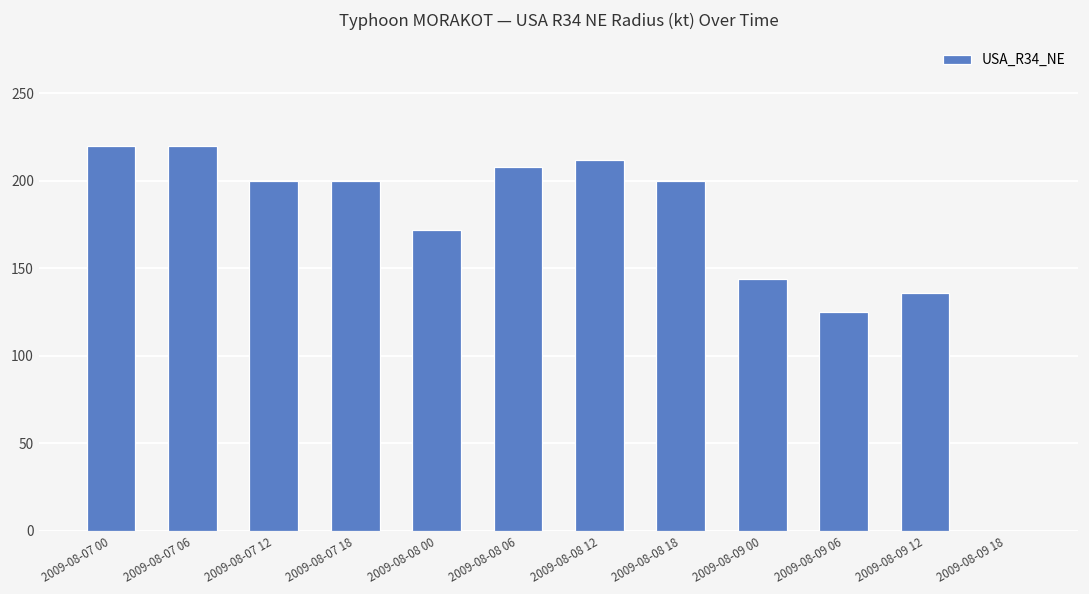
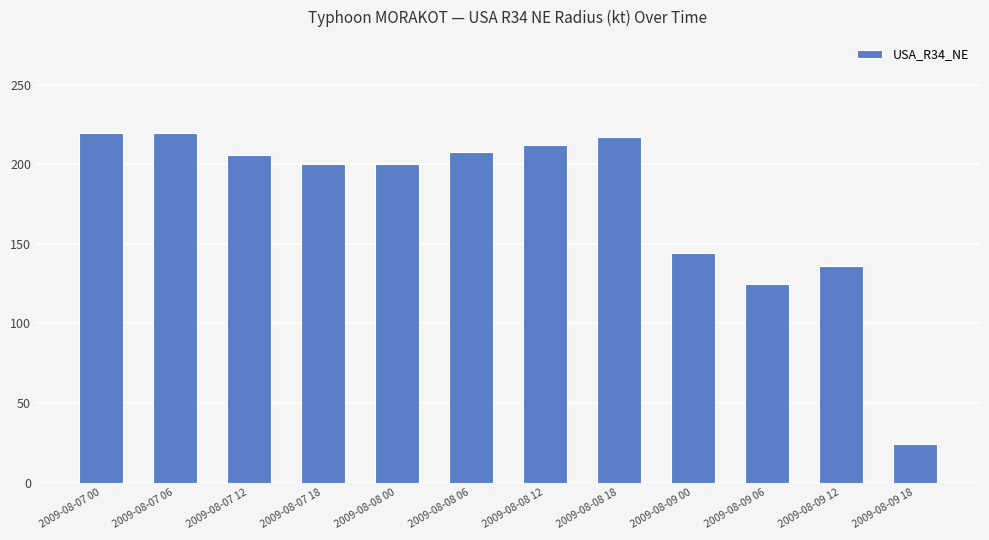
  {
    "2009-08-07 00": 220,
    "2009-08-07 06": 220,
-   "2009-08-07 12": 200,
+   "2009-08-07 12": 206,
    "2009-08-07 18": 200,
-   "2009-08-08 00": 172,
+   "2009-08-08 00": 200,
    "2009-08-08 06": 208,
    "2009-08-08 12": 212,
-   "2009-08-08 18": 200,
+   "2009-08-08 18": 217,
    "2009-08-09 00": 144,
    "2009-08-09 06": 125,
    "2009-08-09 12": 136,
-   "2009-08-09 18": 0
+   "2009-08-09 18": 24
  }
